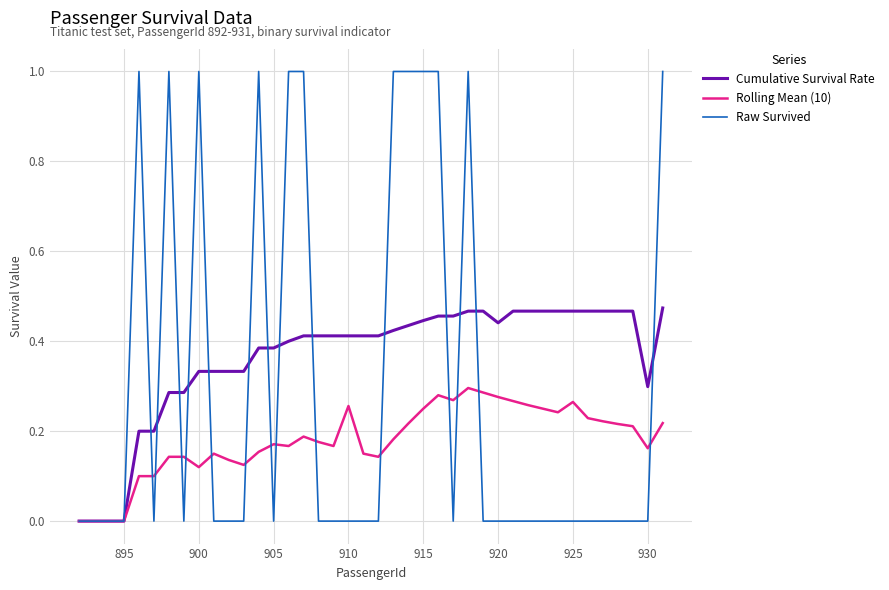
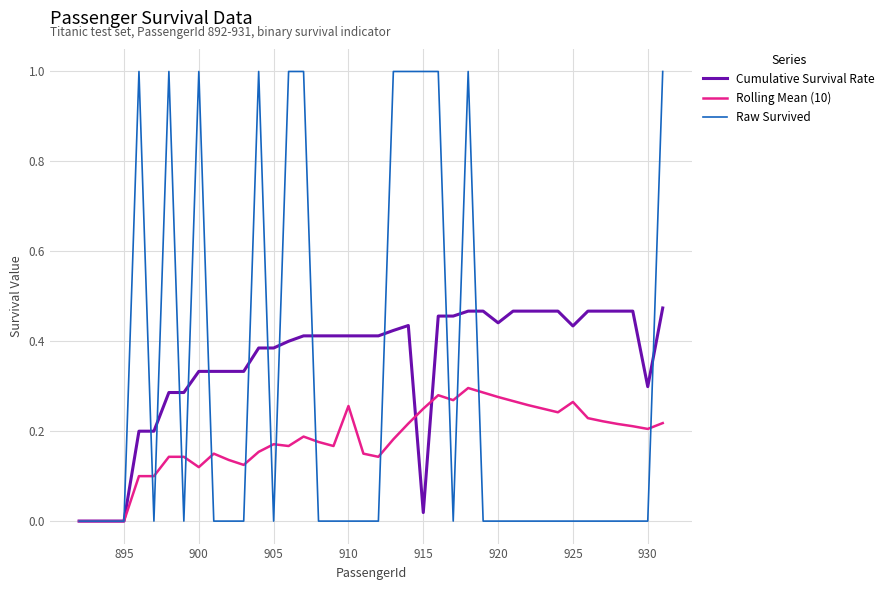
  {
    "Cumulative Survival Rate": {
      "900": 0.33,
      "905": 0.39,
      "910": 0.41,
-     "915": 0.45,
+     "915": 0.02,
      "920": 0.44,
-     "925": 0.47,
+     "925": 0.43,
      "930": 0.30
    },
    "Rolling Mean (10)": {
      "900": 0.12,
      "905": 0.17,
      "910": 0.26,
      "915": 0.25,
      "920": 0.28,
      "925": 0.27,
-     "930": 0.16
+     "930": 0.21
    },
    "Raw Survived": {
      "900": 1.00,
      "905": 0.00,
      "910": 0.00,
      "915": 1.00,
      "920": 0.00,
      "925": 0.00,
      "930": 0.00
    }
  }
